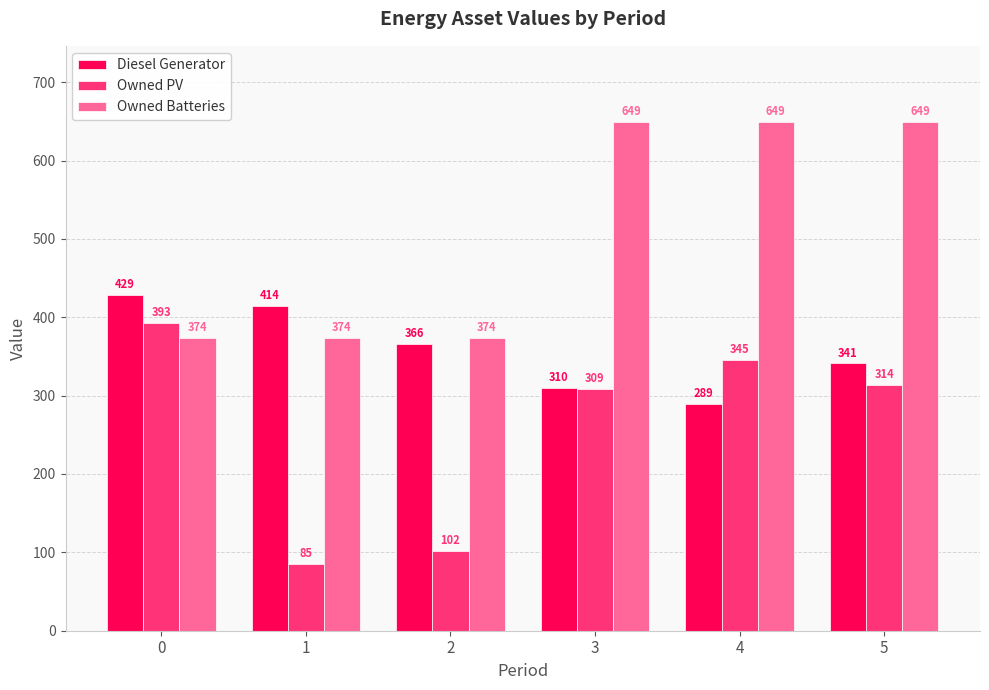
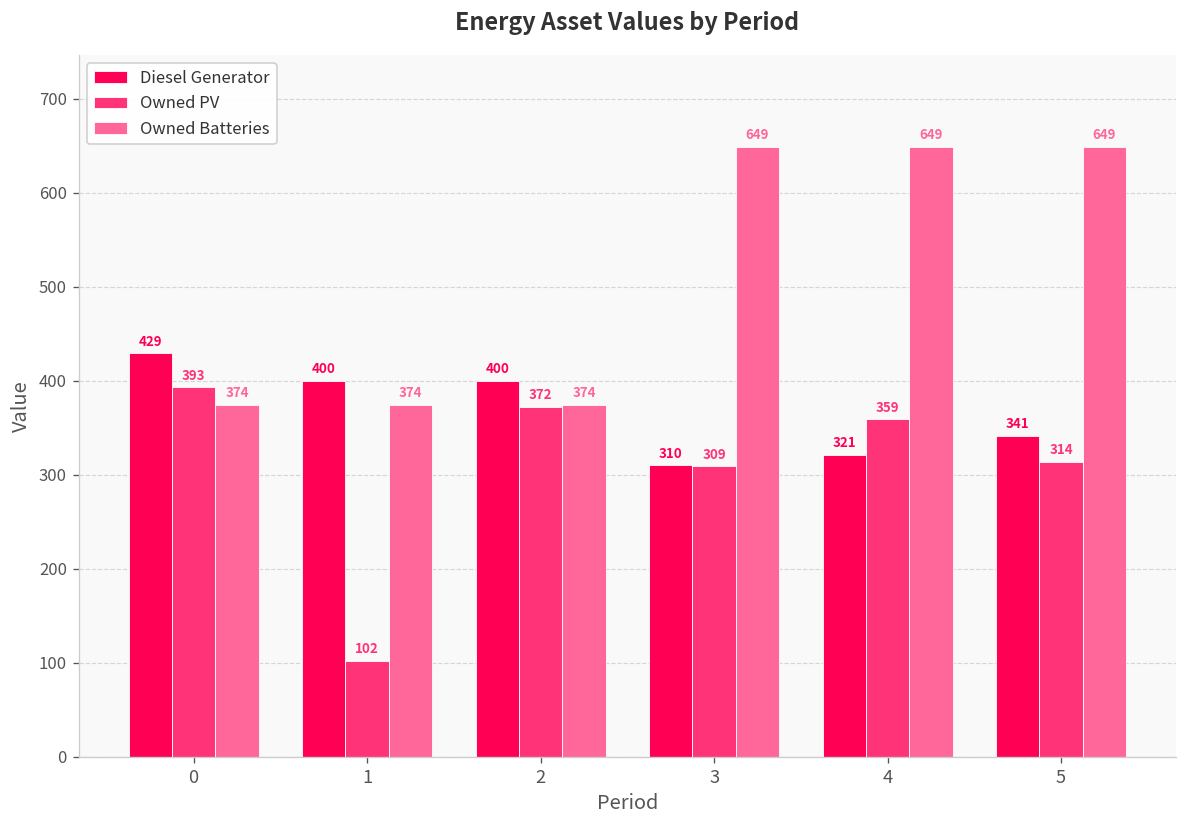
  {
    "Diesel Generator": {
      "0": 429,
-     "1": 414,
-     "2": 366,
+     "1": 400,
+     "2": 400,
      "3": 310,
-     "4": 289,
+     "4": 321,
      "5": 341
    },
    "Owned PV": {
      "0": 393,
-     "1": 85,
-     "2": 102,
+     "1": 102,
+     "2": 372,
      "3": 309,
-     "4": 345,
+     "4": 359,
      "5": 314
    },
    "Owned Batteries": {
      "0": 374,
      "1": 374,
      "2": 374,
      "3": 649,
      "4": 649,
      "5": 649
    }
  }
